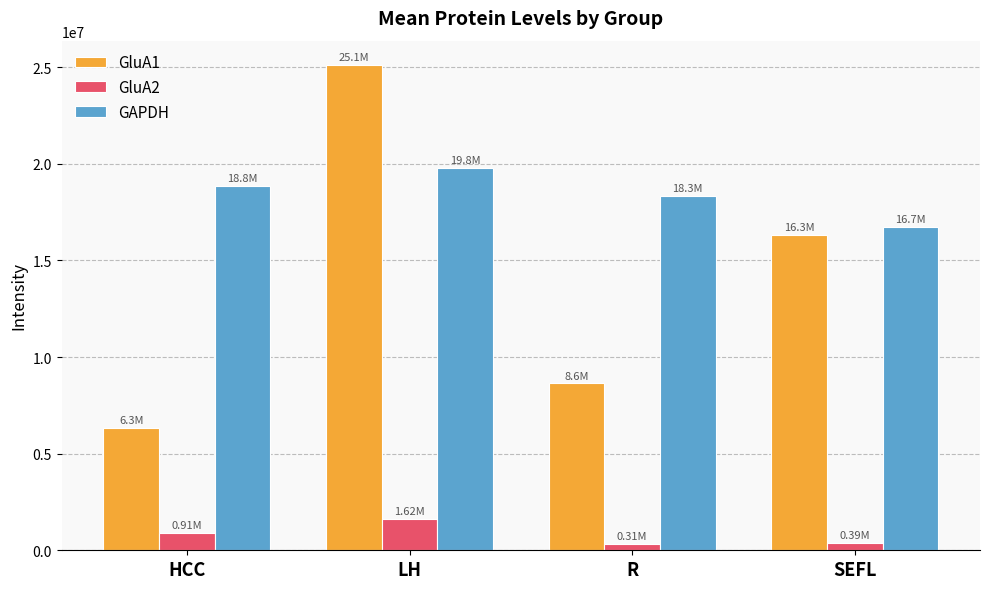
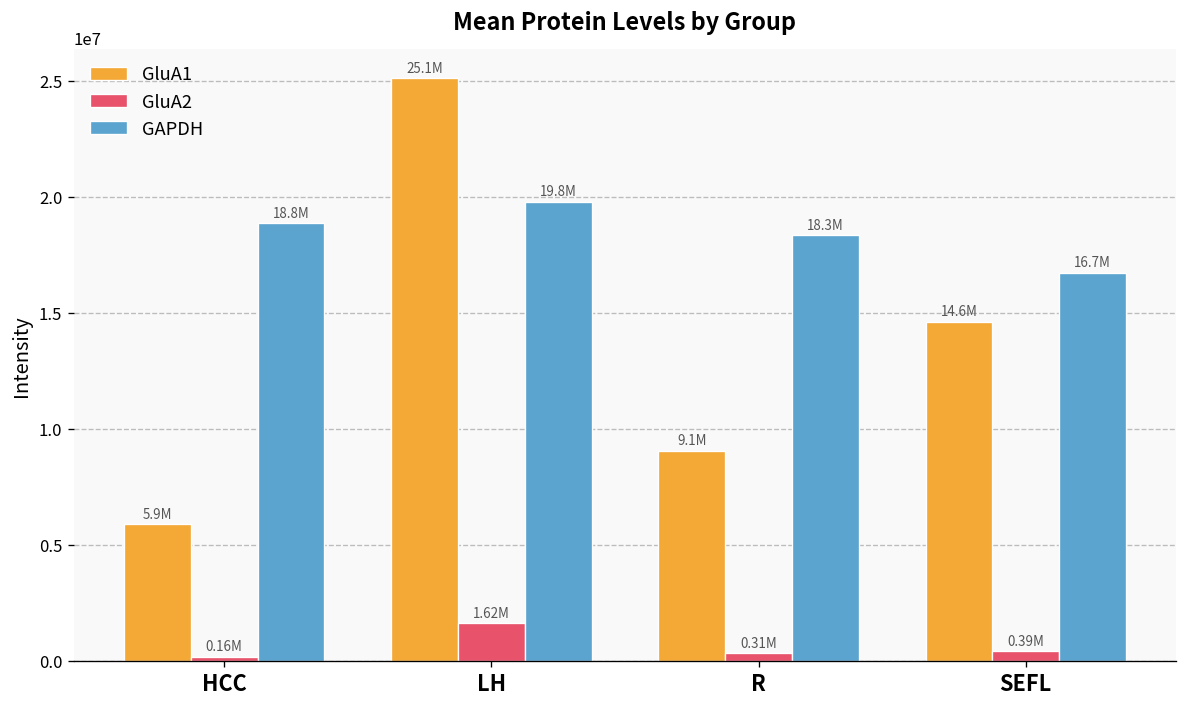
  {
    "GluA1": {
-     "HCC": "6.3M",
+     "HCC": "5.9M",
      "LH": "25.1M",
-     "R": "8.6M",
-     "SEFL": "16.3M"
+     "R": "9.1M",
+     "SEFL": "14.6M"
    },
    "GluA2": {
-     "HCC": "0.91M",
+     "HCC": "0.16M",
      "LH": "1.62M",
      "R": "0.31M",
      "SEFL": "0.39M"
    },
    "GAPDH": {
      "HCC": "18.8M",
      "LH": "19.8M",
      "R": "18.3M",
      "SEFL": "16.7M"
    }
  }
